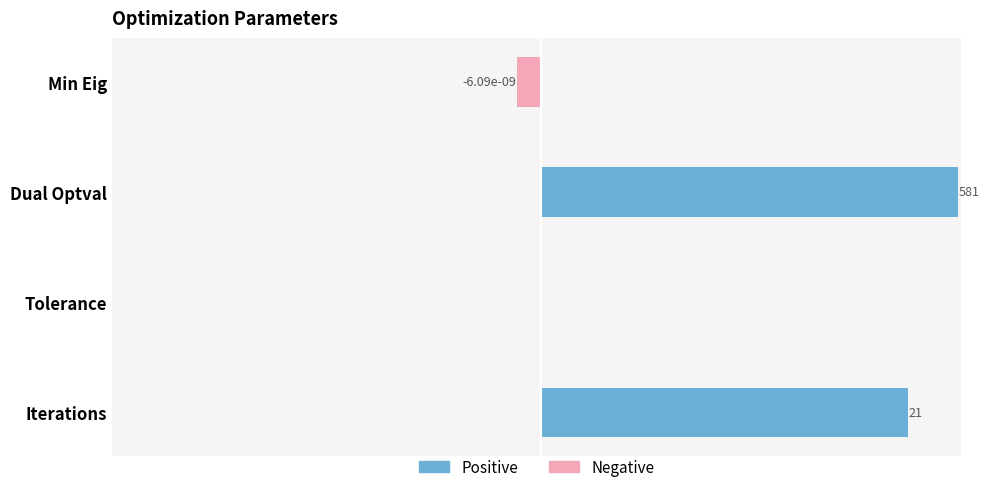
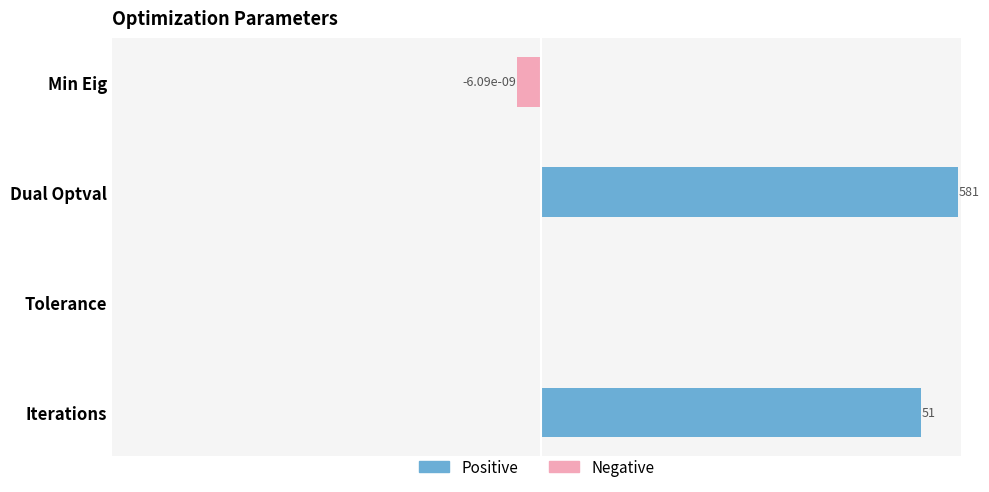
  {
    "Positive": {
      "Dual Optval": "581",
-     "Iterations": "21"
+     "Iterations": "51"
    },
    "Negative": {
      "Min Eig": "-6.09e-09"
    }
  }
